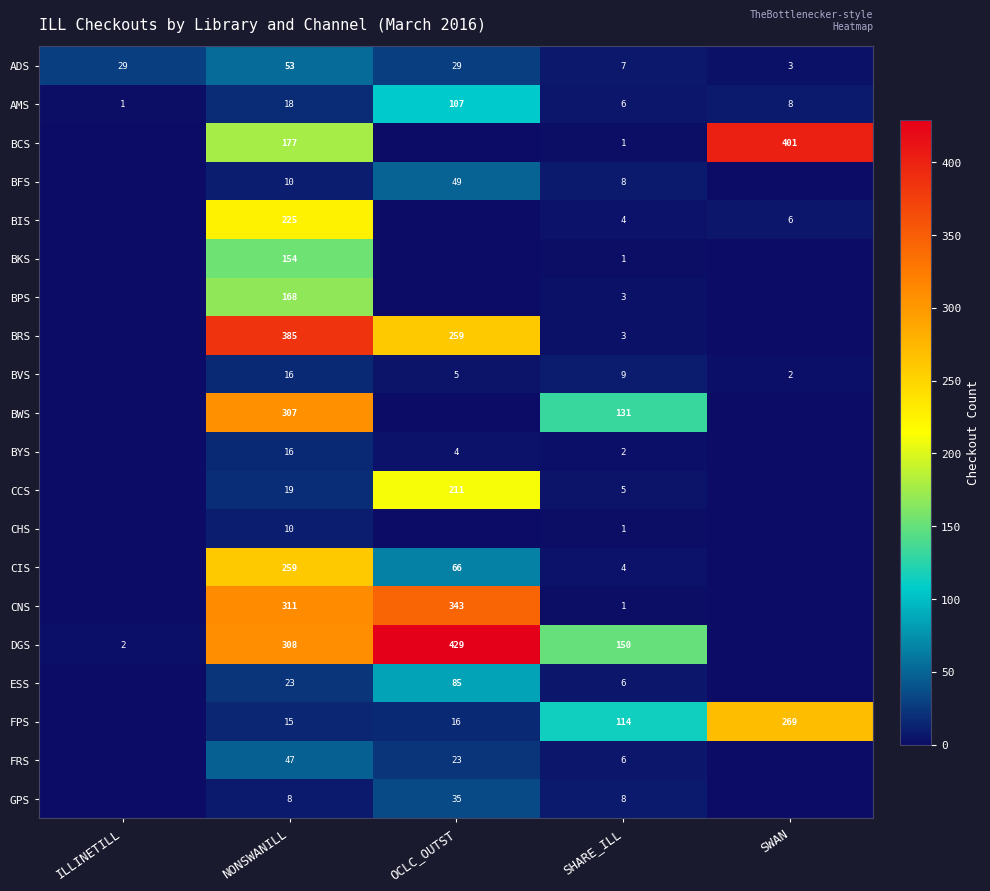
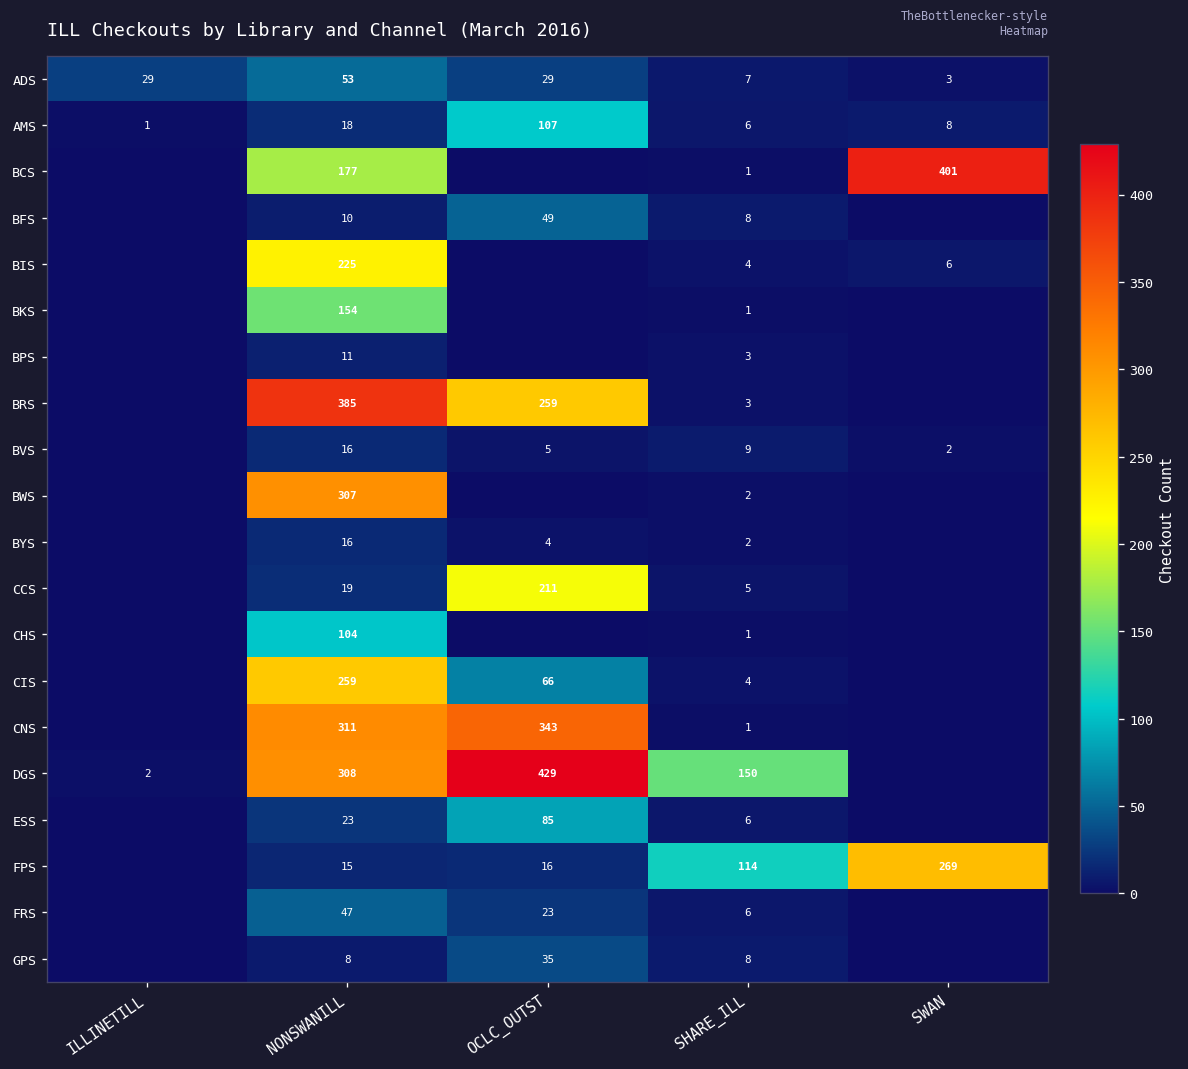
  {
    "ADS": {
      "ILLINETILL": 29,
      "NONSWANILL": 53,
      "OCLC_OUTST": 29,
      "SHARE_ILL": 7,
      "SWAN": 3
    },
    "AMS": {
      "ILLINETILL": 1,
      "NONSWANILL": 18,
      "OCLC_OUTST": 107,
      "SHARE_ILL": 6,
      "SWAN": 8
    },
    "BCS": {
      "NONSWANILL": 177,
      "SHARE_ILL": 1,
      "SWAN": 401
    },
    "BFS": {
      "NONSWANILL": 10,
      "OCLC_OUTST": 49,
      "SHARE_ILL": 8
    },
    "BIS": {
      "NONSWANILL": 225,
      "SHARE_ILL": 4,
      "SWAN": 6
    },
    "BKS": {
      "NONSWANILL": 154,
      "SHARE_ILL": 1
    },
    "BPS": {
-     "NONSWANILL": 168,
+     "NONSWANILL": 11,
      "SHARE_ILL": 3
    },
    "BRS": {
      "NONSWANILL": 385,
      "OCLC_OUTST": 259,
      "SHARE_ILL": 3
    },
    "BVS": {
      "NONSWANILL": 16,
      "OCLC_OUTST": 5,
      "SHARE_ILL": 9,
      "SWAN": 2
    },
    "BWS": {
      "NONSWANILL": 307,
-     "SHARE_ILL": 131
+     "SHARE_ILL": 2
    },
    "BYS": {
      "NONSWANILL": 16,
      "OCLC_OUTST": 4,
      "SHARE_ILL": 2
    },
    "CCS": {
      "NONSWANILL": 19,
      "OCLC_OUTST": 211,
      "SHARE_ILL": 5
    },
    "CHS": {
-     "NONSWANILL": 10,
+     "NONSWANILL": 104,
      "SHARE_ILL": 1
    },
    "CIS": {
      "NONSWANILL": 259,
      "OCLC_OUTST": 66,
      "SHARE_ILL": 4
    },
    "CNS": {
      "NONSWANILL": 311,
      "OCLC_OUTST": 343,
      "SHARE_ILL": 1
    },
    "DGS": {
      "ILLINETILL": 2,
      "NONSWANILL": 308,
      "OCLC_OUTST": 429,
      "SHARE_ILL": 150
    },
    "ESS": {
      "NONSWANILL": 23,
      "OCLC_OUTST": 85,
      "SHARE_ILL": 6
    },
    "FPS": {
      "NONSWANILL": 15,
      "OCLC_OUTST": 16,
      "SHARE_ILL": 114,
      "SWAN": 269
    },
    "FRS": {
      "NONSWANILL": 47,
      "OCLC_OUTST": 23,
      "SHARE_ILL": 6
    },
    "GPS": {
      "NONSWANILL": 8,
      "OCLC_OUTST": 35,
      "SHARE_ILL": 8
    }
  }
